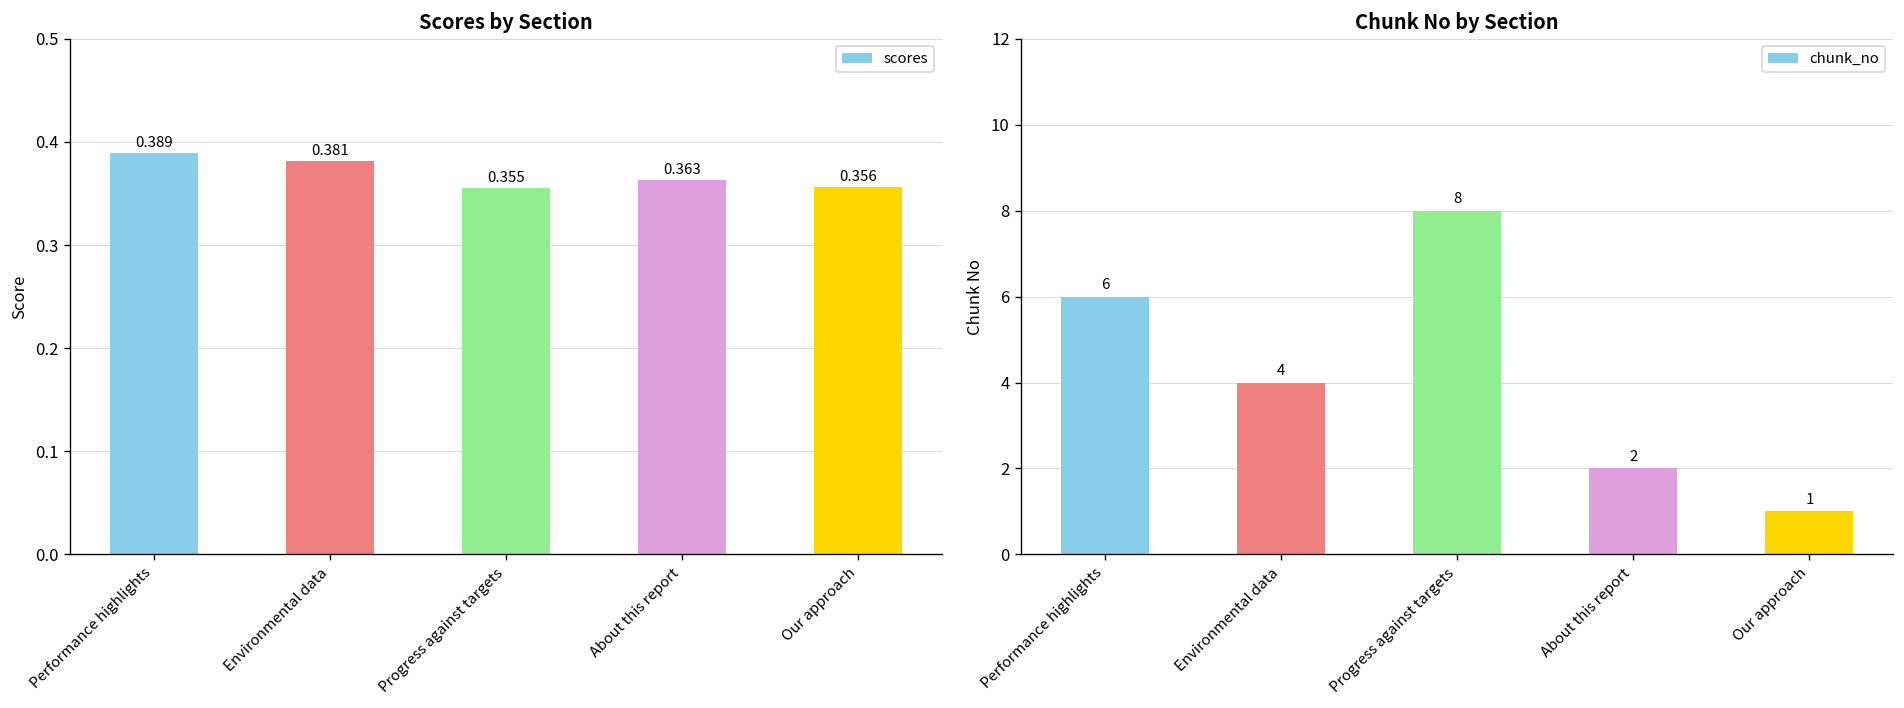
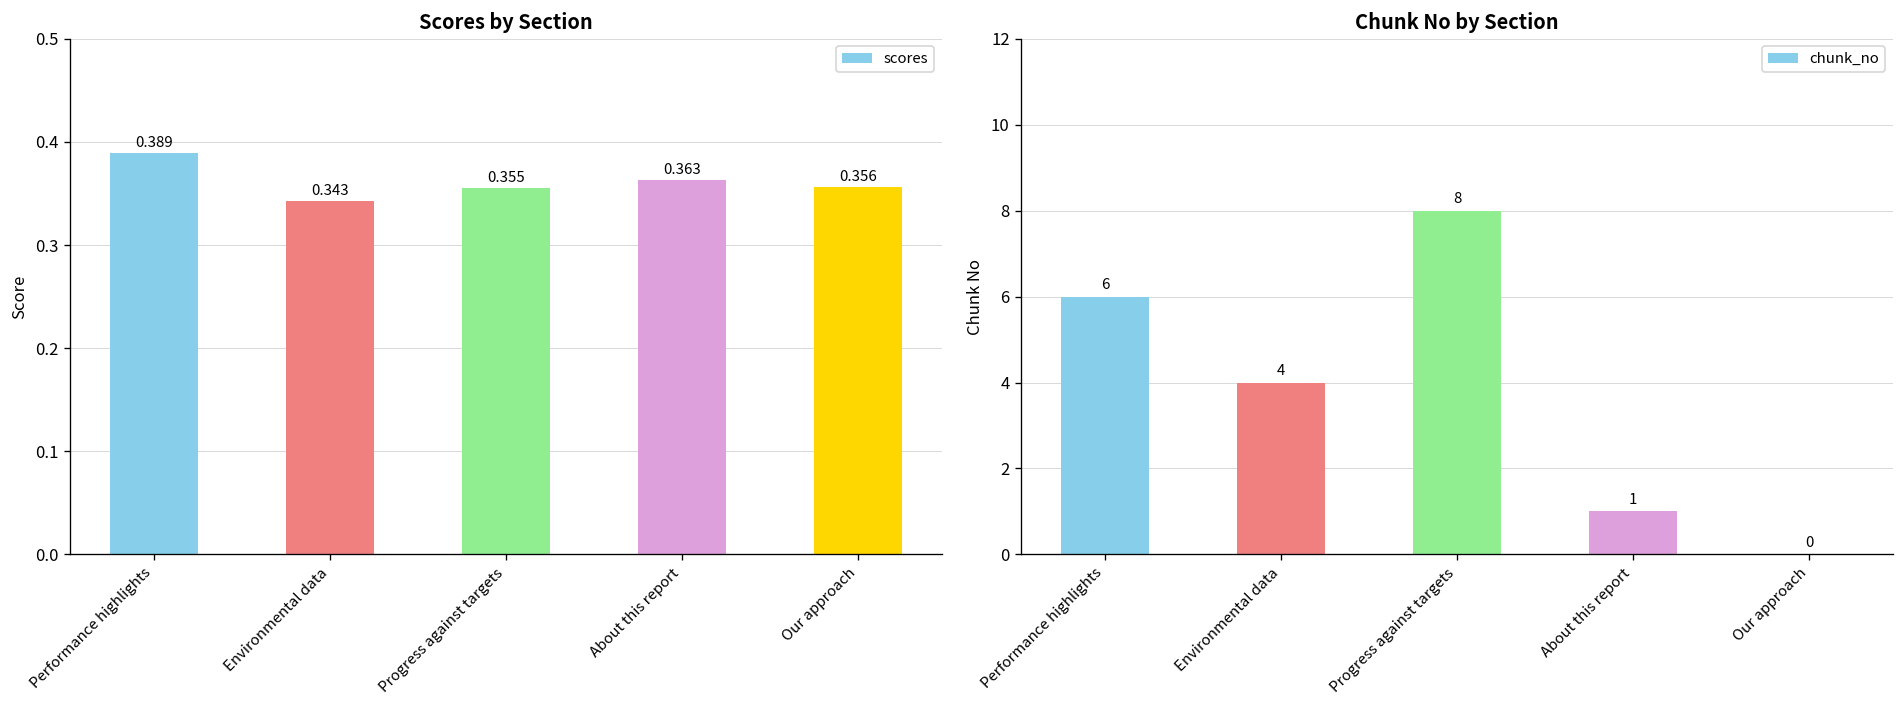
  {
    "Scores by Section": {
      "Performance highlights": 0.389,
-     "Environmental data": 0.381,
+     "Environmental data": 0.343,
      "Progress against targets": 0.355,
      "About this report": 0.363,
      "Our approach": 0.356
    },
    "Chunk No by Section": {
      "Performance highlights": 6,
      "Environmental data": 4,
      "Progress against targets": 8,
-     "About this report": 2,
-     "Our approach": 1
+     "About this report": 1,
+     "Our approach": 0
    }
  }
